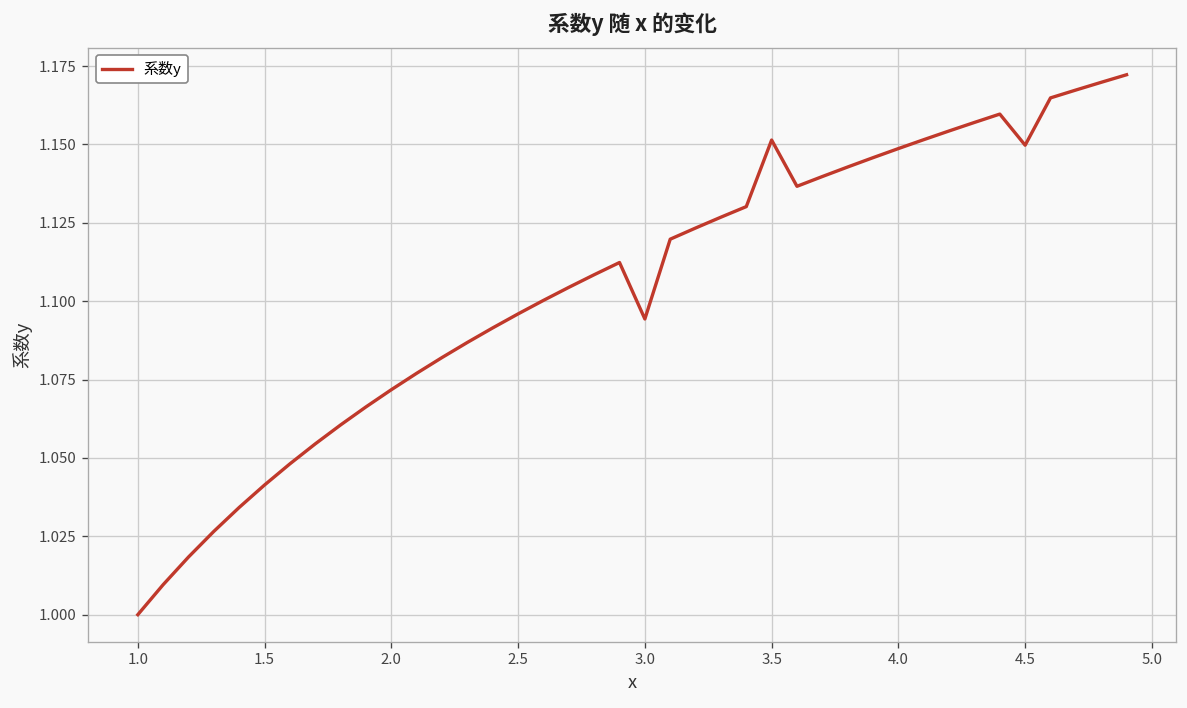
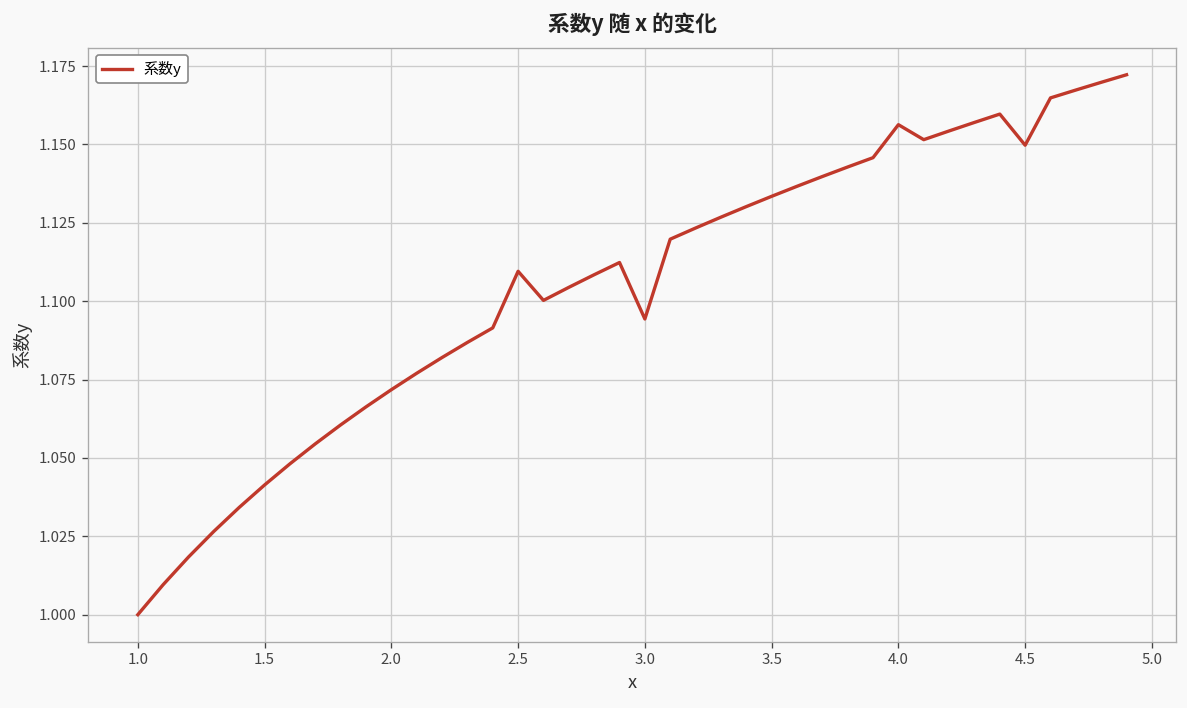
  {
    "1.0": 1.000,
    "1.5": 1.041,
    "2.0": 1.072,
-   "2.5": 1.096,
+   "2.5": 1.110,
    "3.0": 1.094,
-   "3.5": 1.151,
-   "4.0": 1.149,
+   "3.5": 1.133,
+   "4.0": 1.156,
    "4.5": 1.150
  }
